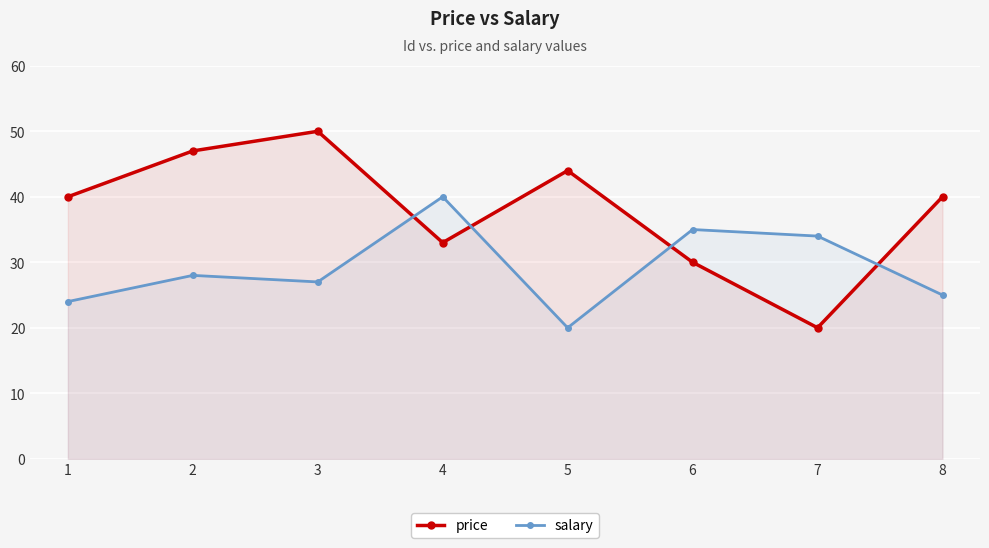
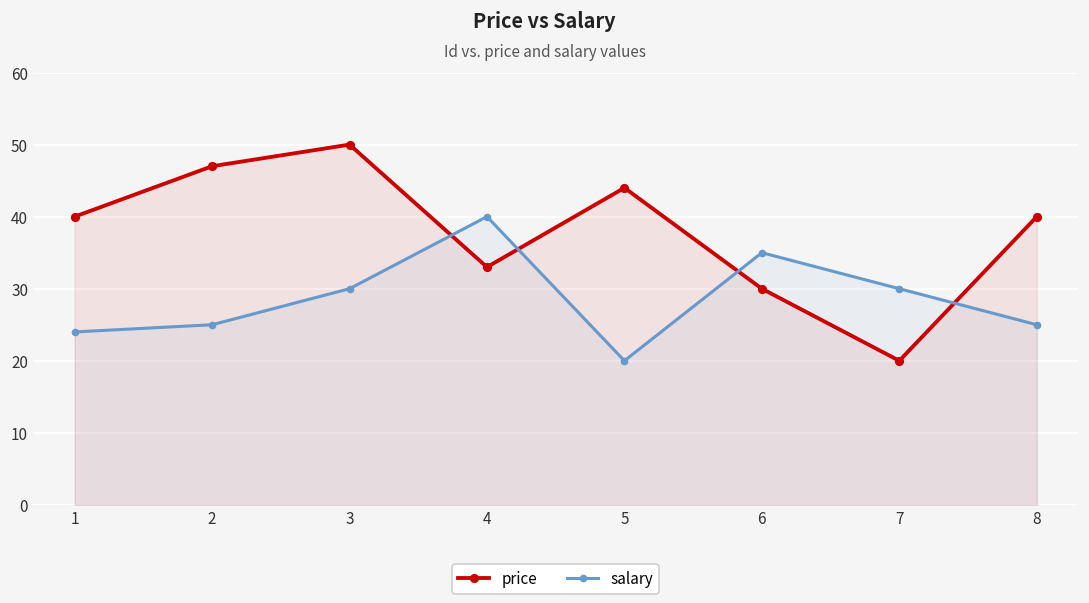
  {
    "price": {
      "1": 40,
      "2": 47,
      "3": 50,
      "4": 33,
      "5": 44,
      "6": 30,
      "7": 20,
      "8": 40
    },
    "salary": {
      "1": 24,
-     "2": 28,
-     "3": 27,
+     "2": 25,
+     "3": 30,
      "4": 40,
      "5": 20,
      "6": 35,
-     "7": 34,
+     "7": 30,
      "8": 25
    }
  }
